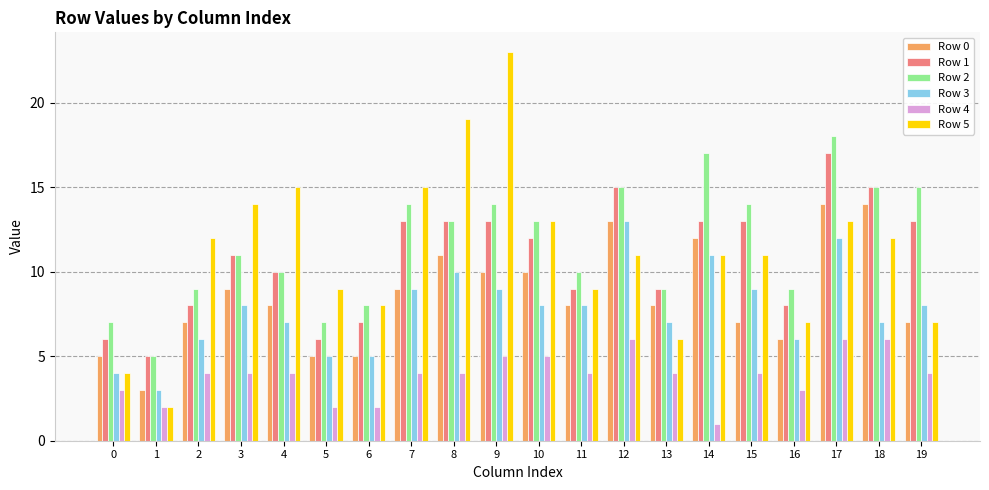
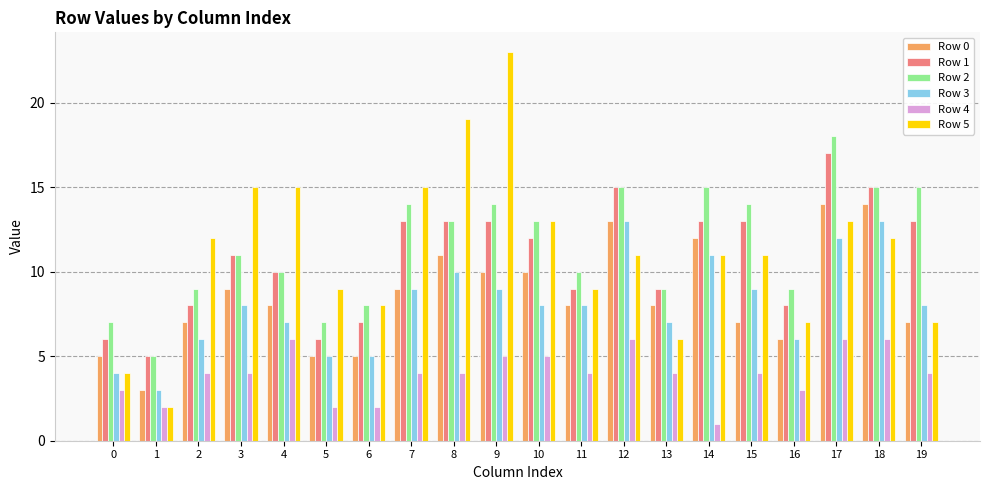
  {
    "Row 2": {
      "0": 7,
      "1": 5,
      "2": 9,
      "3": 11,
      "4": 10,
      "5": 7,
      "6": 8,
      "7": 14,
      "8": 13,
      "9": 14,
      "10": 13,
      "11": 10,
      "12": 15,
      "13": 9,
-     "14": 17,
+     "14": 15,
      "15": 14,
      "16": 9,
      "17": 18,
      "18": 15,
      "19": 15
    },
    "Row 3": {
      "0": 4,
      "1": 3,
      "2": 6,
      "3": 8,
      "4": 7,
      "5": 5,
      "6": 5,
      "7": 9,
      "8": 10,
      "9": 9,
      "10": 8,
      "11": 8,
      "12": 13,
      "13": 7,
      "14": 11,
      "15": 9,
      "16": 6,
      "17": 12,
-     "18": 7,
+     "18": 13,
      "19": 8
    },
    "Row 4": {
      "0": 3,
      "1": 2,
      "2": 4,
      "3": 4,
-     "4": 4,
+     "4": 6,
      "5": 2,
      "6": 2,
      "7": 4,
      "8": 4,
      "9": 5,
      "10": 5,
      "11": 4,
      "12": 6,
      "13": 4,
      "14": 1,
      "15": 4,
      "16": 3,
      "17": 6,
      "18": 6,
      "19": 4
    },
    "Row 5": {
      "0": 4,
      "1": 2,
      "2": 12,
-     "3": 14,
+     "3": 15,
      "4": 15,
      "5": 9,
      "6": 8,
      "7": 15,
      "8": 19,
      "9": 23,
      "10": 13,
      "11": 9,
      "12": 11,
      "13": 6,
      "14": 11,
      "15": 11,
      "16": 7,
      "17": 13,
      "18": 12,
      "19": 7
    }
  }
